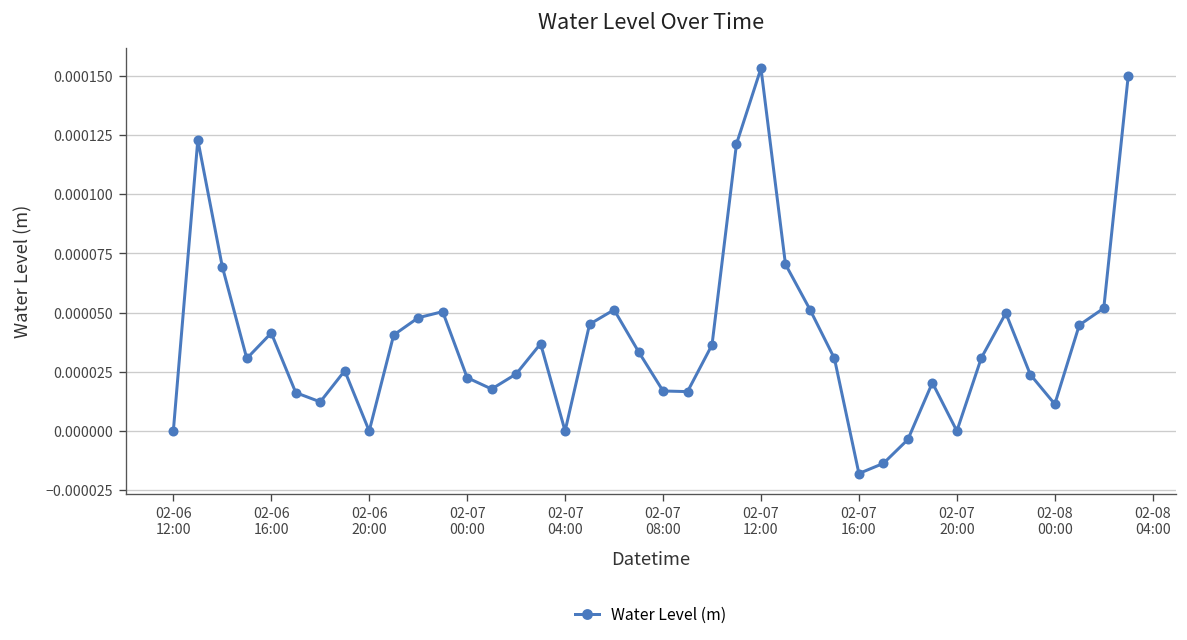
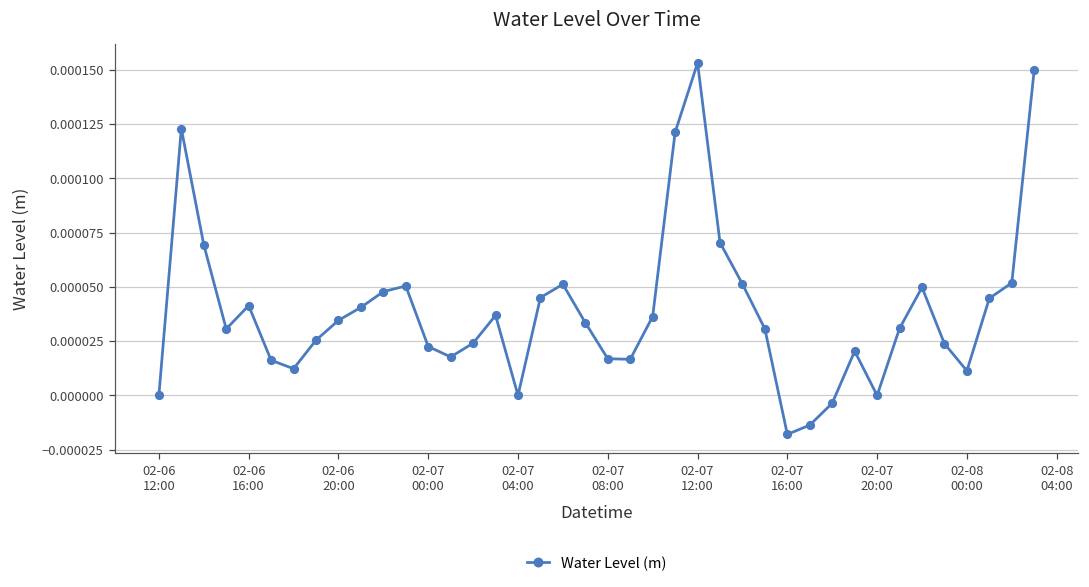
  {
    "02-06 12:00": 0.00000,
    "02-06 16:00": 0.000041,
-   "02-06 20:00": 0.00000,
+   "02-06 20:00": 0.00003,
    "02-07 00:00": 0.000023,
    "02-07 04:00": 0.00000,
    "02-07 08:00": 0.000017,
    "02-07 12:00": 0.000153,
    "02-07 16:00": -0.000018,
    "02-07 20:00": 0.00000,
    "02-08 00:00": 0.000011
  }
